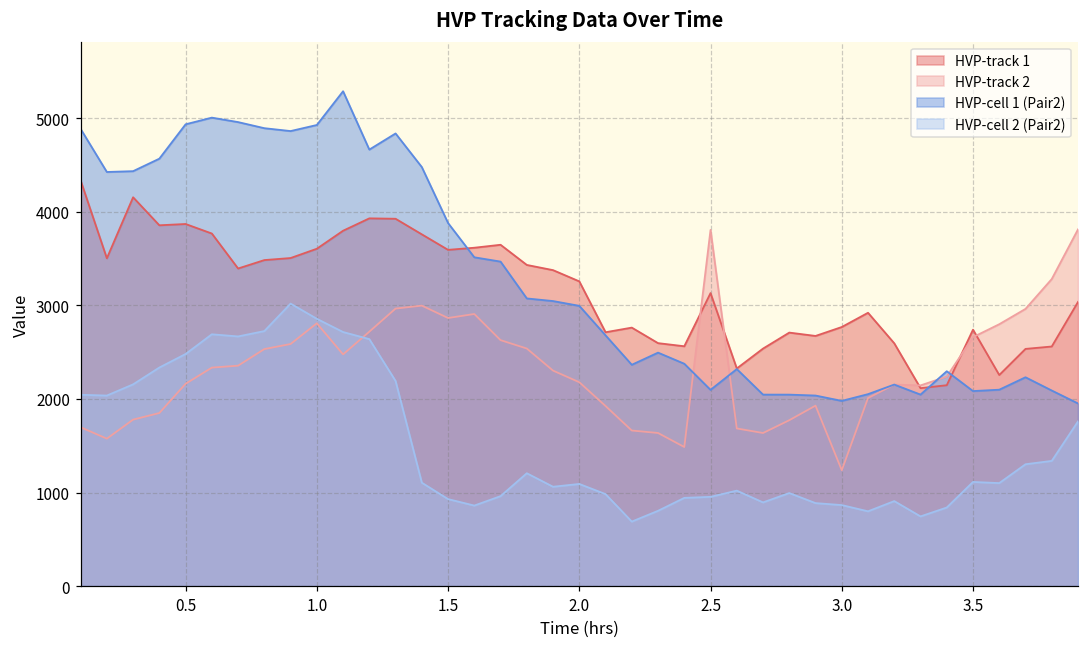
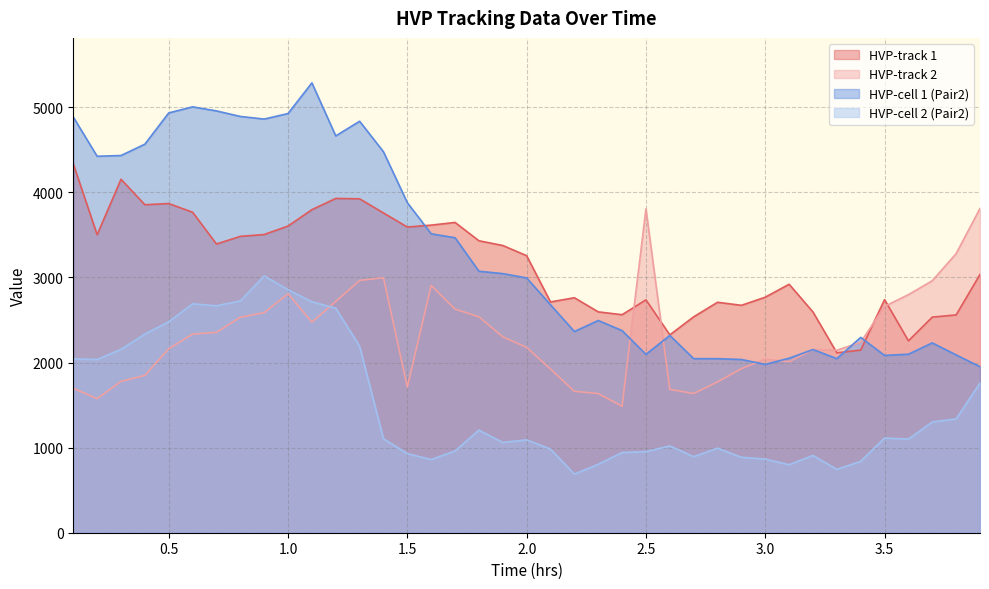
  {
    "HVP-track 1": {
      "0.5": 3900,
      "1.0": 3600,
      "1.5": 3600,
      "2.0": 3300,
-     "2.5": 3100,
+     "2.5": 2700,
      "3.0": 2800,
      "3.5": 2700
    },
    "HVP-track 2": {
      "0.5": 2200,
      "1.0": 2800,
-     "1.5": 2900,
+     "1.5": 1700,
      "2.0": 2200,
      "2.5": 3800,
-     "3.0": 1200,
+     "3.0": 2000,
      "3.5": 2700
    }
  }
